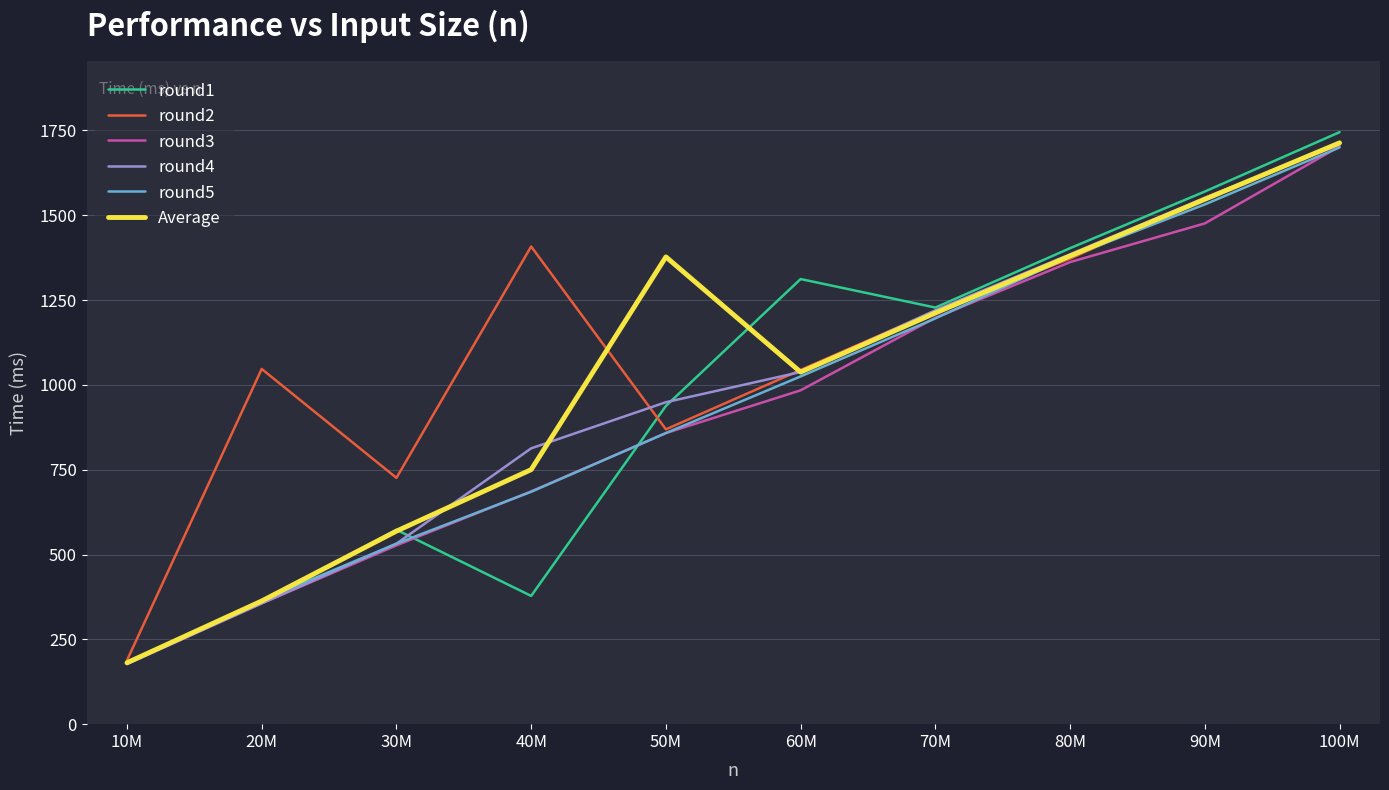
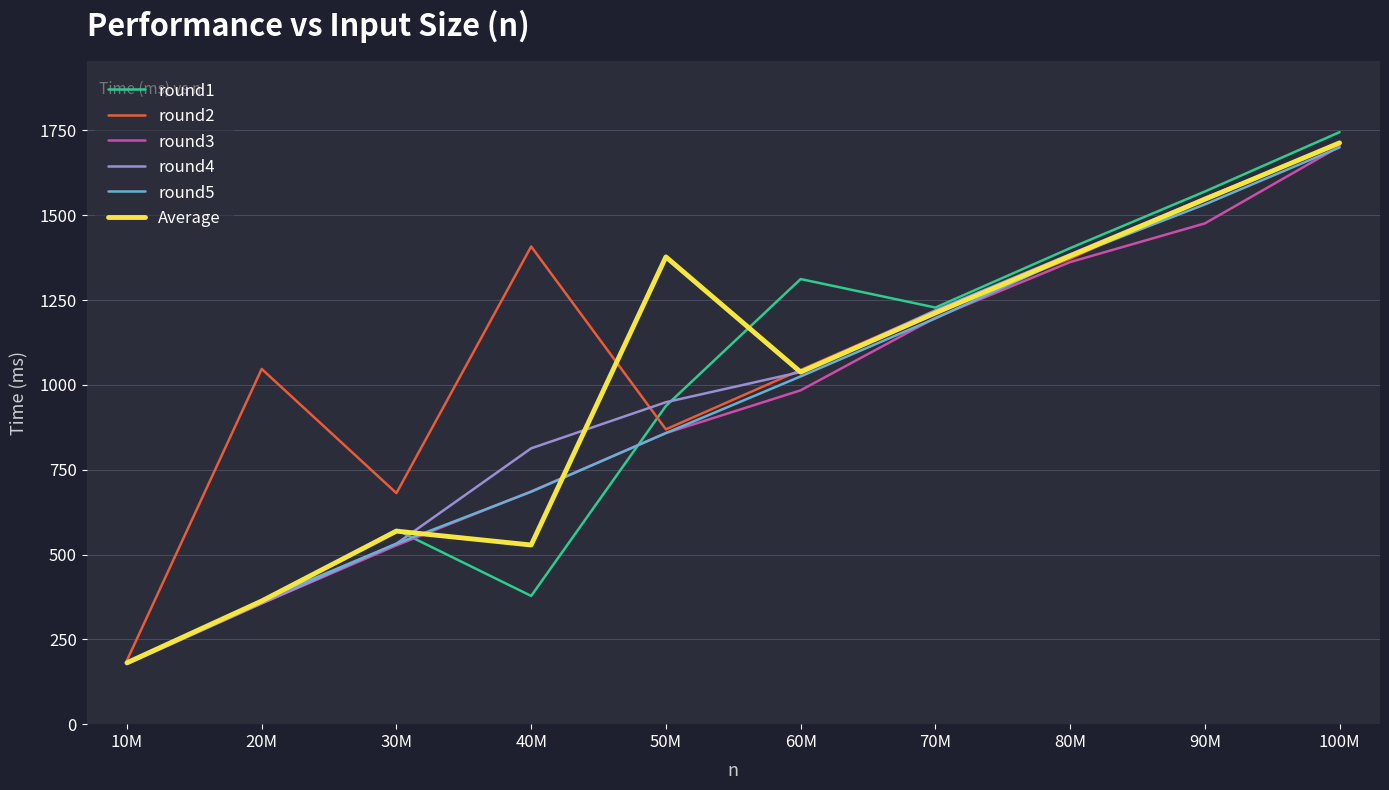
  {
    "round1": {
      "40M": 380,
      "50M": 940,
      "60M": 1310,
      "70M": 1230,
      "80M": 1400,
      "90M": 1570,
      "100M": 1750
    },
    "round2": {
      "20M": 1050,
-     "30M": 730,
+     "30M": 680,
      "40M": 1410,
      "50M": 870
    },
    "round3": {
      "60M": 980,
      "80M": 1360,
      "90M": 1480
    },
    "Average": {
-     "40M": 750,
+     "40M": 530,
      "50M": 1380
    }
  }
